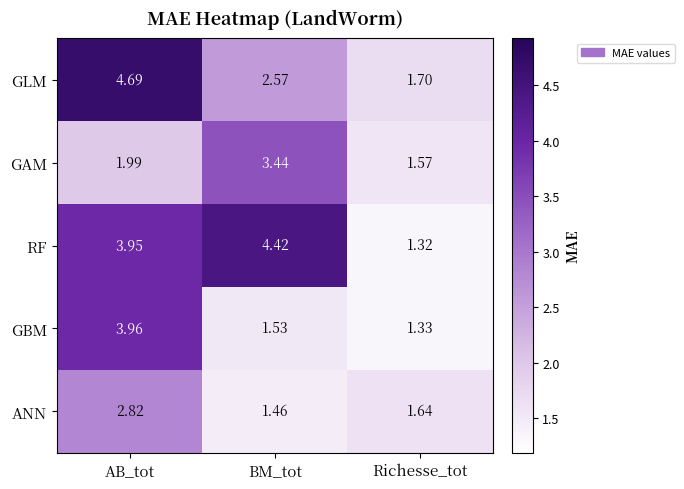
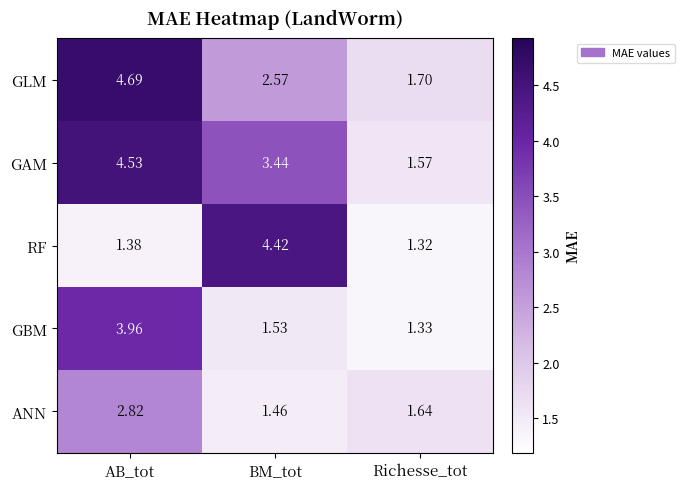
  {
    "GLM": {
      "AB_tot": 4.69,
      "BM_tot": 2.57,
      "Richesse_tot": 1.70
    },
    "GAM": {
-     "AB_tot": 1.99,
+     "AB_tot": 4.53,
      "BM_tot": 3.44,
      "Richesse_tot": 1.57
    },
    "RF": {
-     "AB_tot": 3.95,
+     "AB_tot": 1.38,
      "BM_tot": 4.42,
      "Richesse_tot": 1.32
    },
    "GBM": {
      "AB_tot": 3.96,
      "BM_tot": 1.53,
      "Richesse_tot": 1.33
    },
    "ANN": {
      "AB_tot": 2.82,
      "BM_tot": 1.46,
      "Richesse_tot": 1.64
    }
  }
